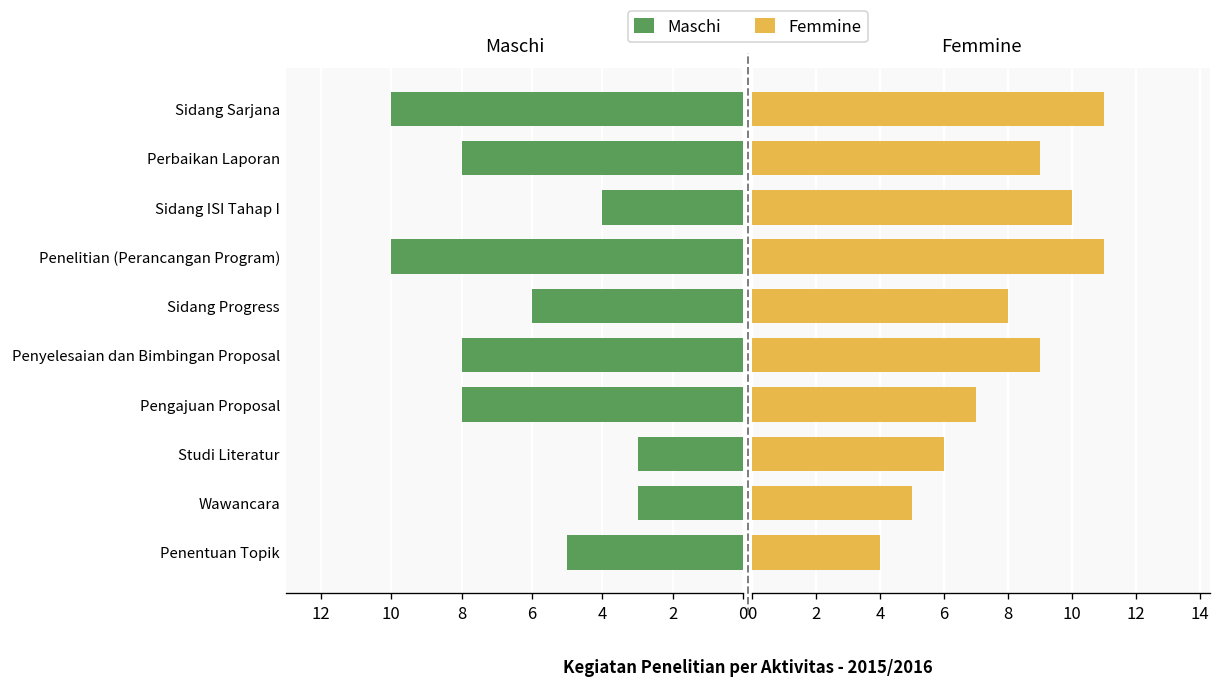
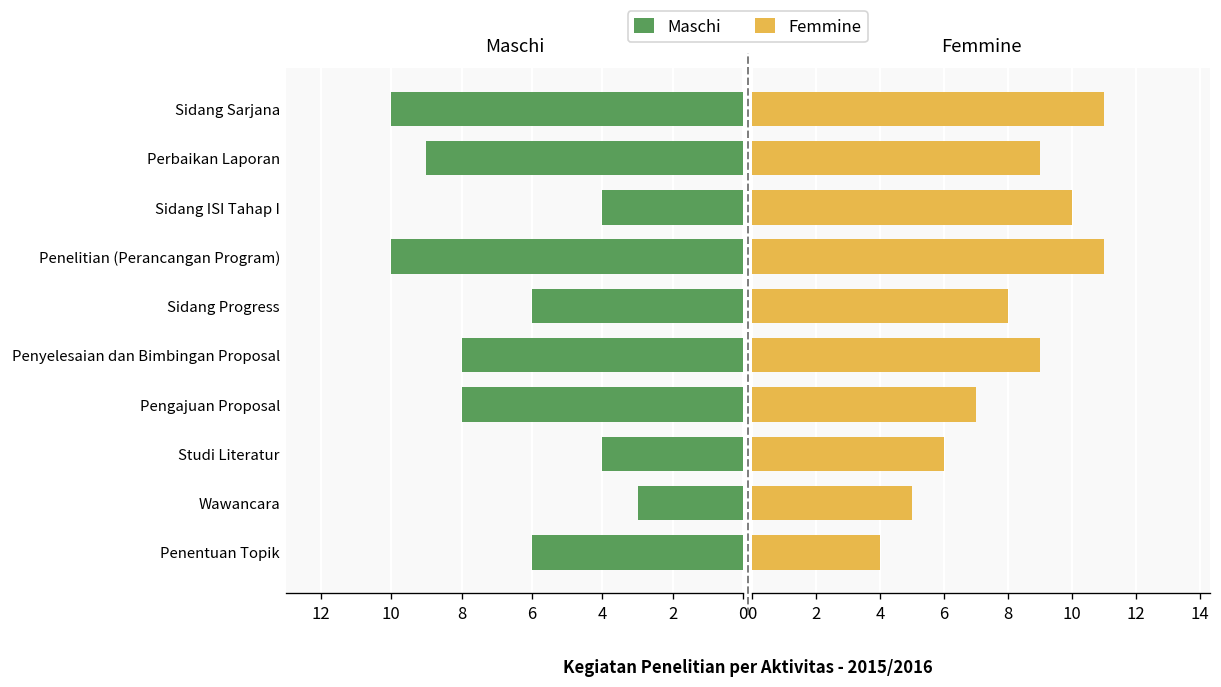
  {
    "Maschi": {
      "Sidang Sarjana": 10,
-     "Perbaikan Laporan": 8,
+     "Perbaikan Laporan": 9,
      "Sidang ISI Tahap I": 4,
      "Penelitian (Perancangan Program)": 10,
      "Sidang Progress": 6,
      "Penyelesaian dan Bimbingan Proposal": 8,
      "Pengajuan Proposal": 8,
-     "Studi Literatur": 3,
+     "Studi Literatur": 4,
      "Wawancara": 3,
-     "Penentuan Topik": 5
+     "Penentuan Topik": 6
    }
  }
